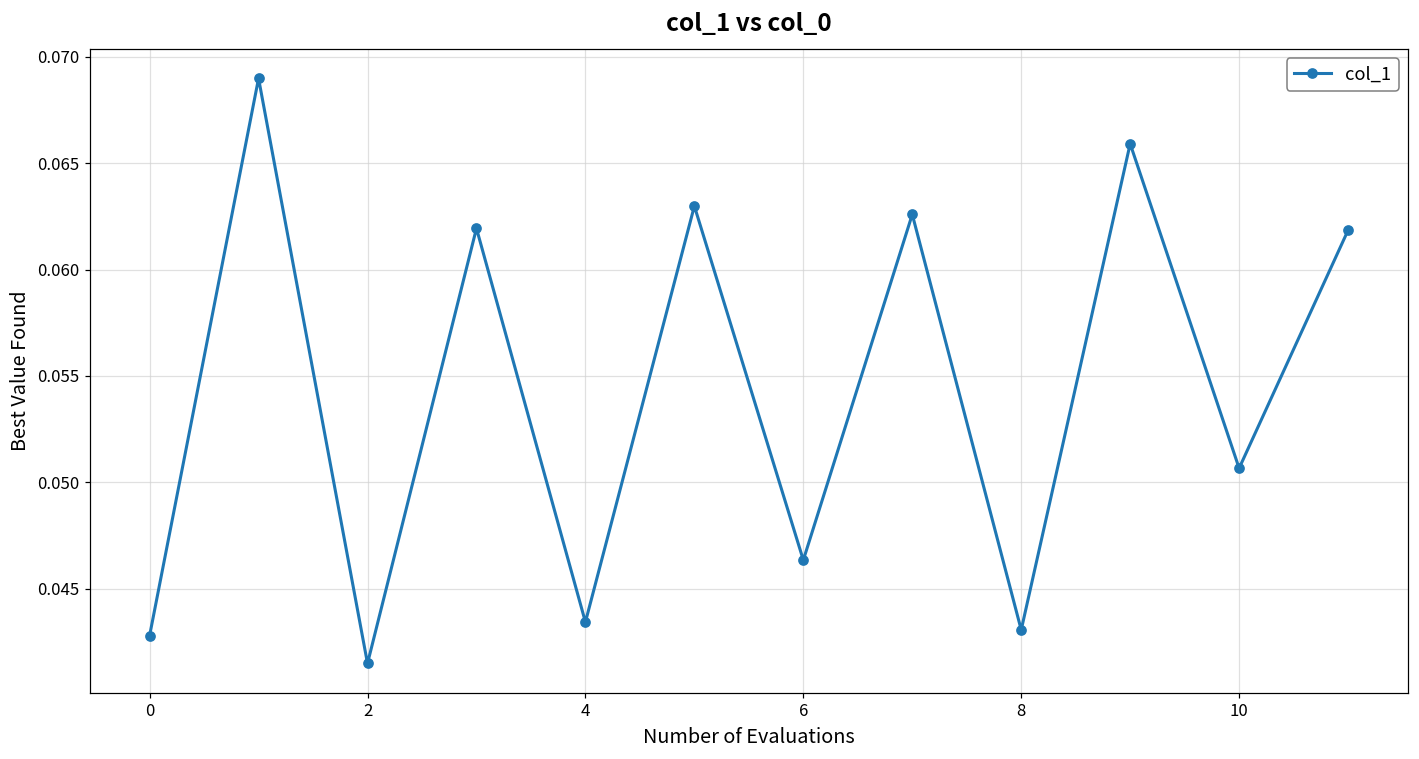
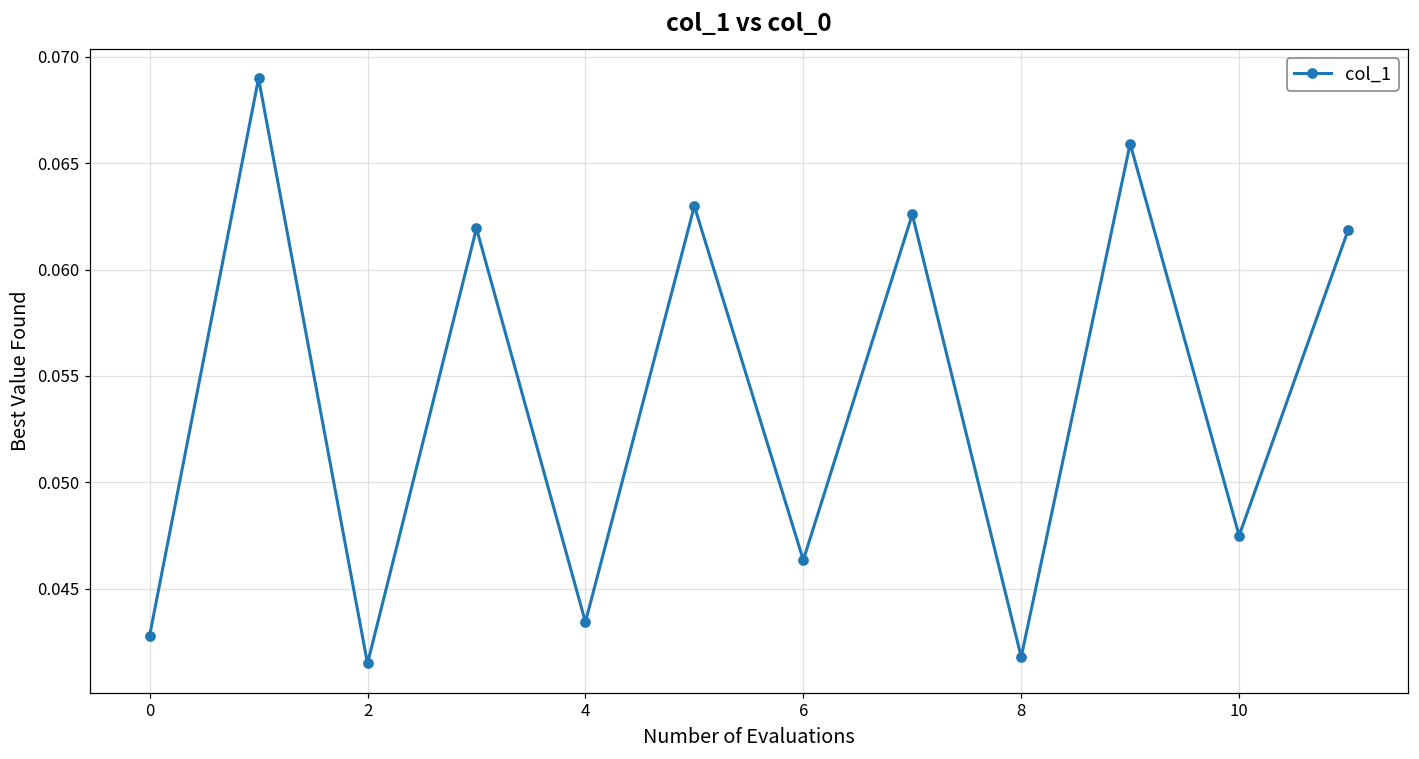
  {
    "0": 0.0428,
    "2": 0.0415,
    "4": 0.0434,
    "6": 0.0463,
-   "8": 0.0431,
-   "10": 0.0507
+   "8": 0.0418,
+   "10": 0.0475
  }
